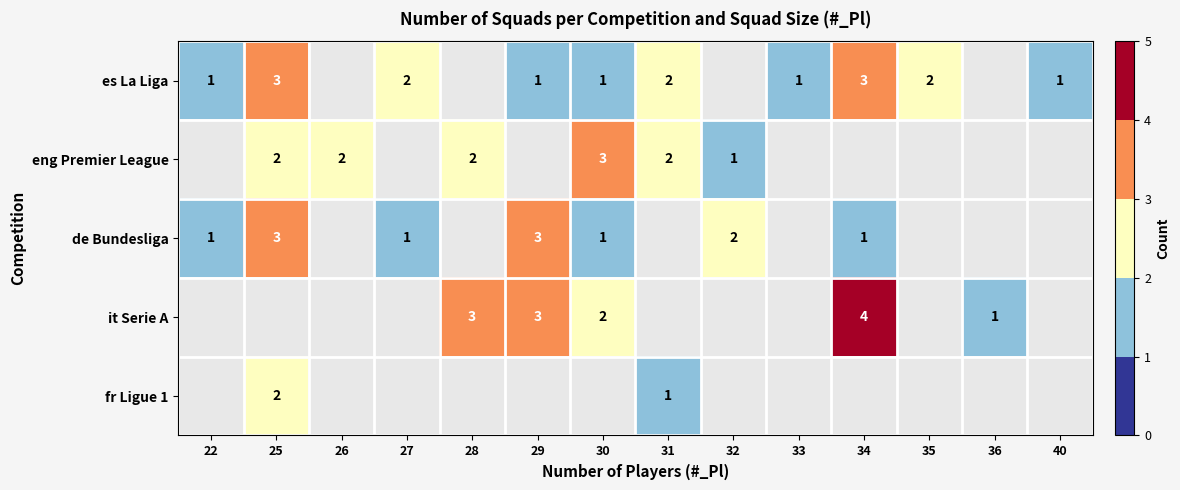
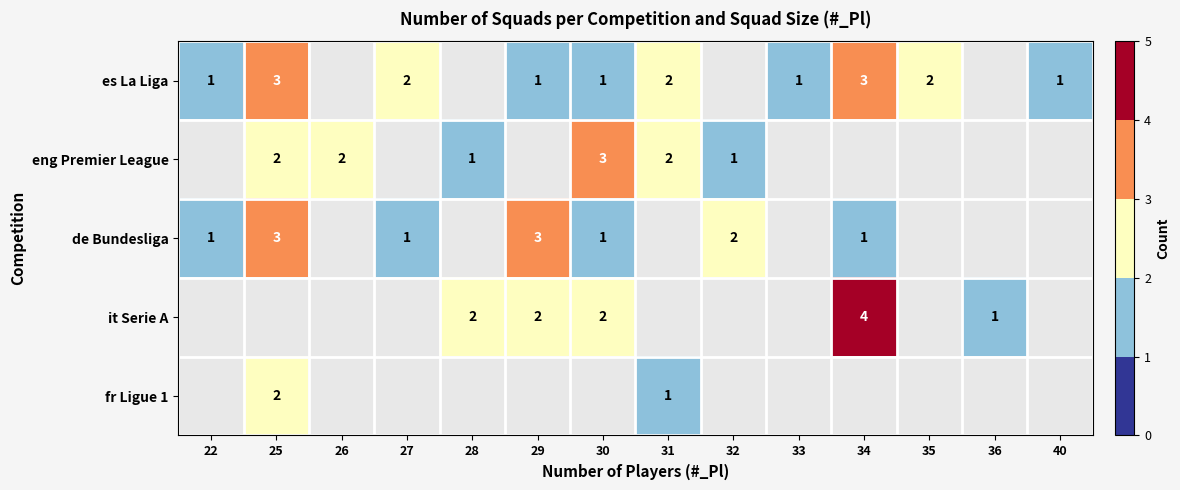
  {
    "es La Liga": {
      "22": 1,
      "25": 3,
      "27": 2,
      "29": 1,
      "30": 1,
      "31": 2,
      "33": 1,
      "34": 3,
      "35": 2,
      "40": 1
    },
    "eng Premier League": {
      "25": 2,
      "26": 2,
-     "28": 2,
+     "28": 1,
      "30": 3,
      "31": 2,
      "32": 1
    },
    "de Bundesliga": {
      "22": 1,
      "25": 3,
      "27": 1,
      "29": 3,
      "30": 1,
      "32": 2,
      "34": 1
    },
    "it Serie A": {
-     "28": 3,
-     "29": 3,
+     "28": 2,
+     "29": 2,
      "30": 2,
      "34": 4,
      "36": 1
    },
    "fr Ligue 1": {
      "25": 2,
      "31": 1
    }
  }
